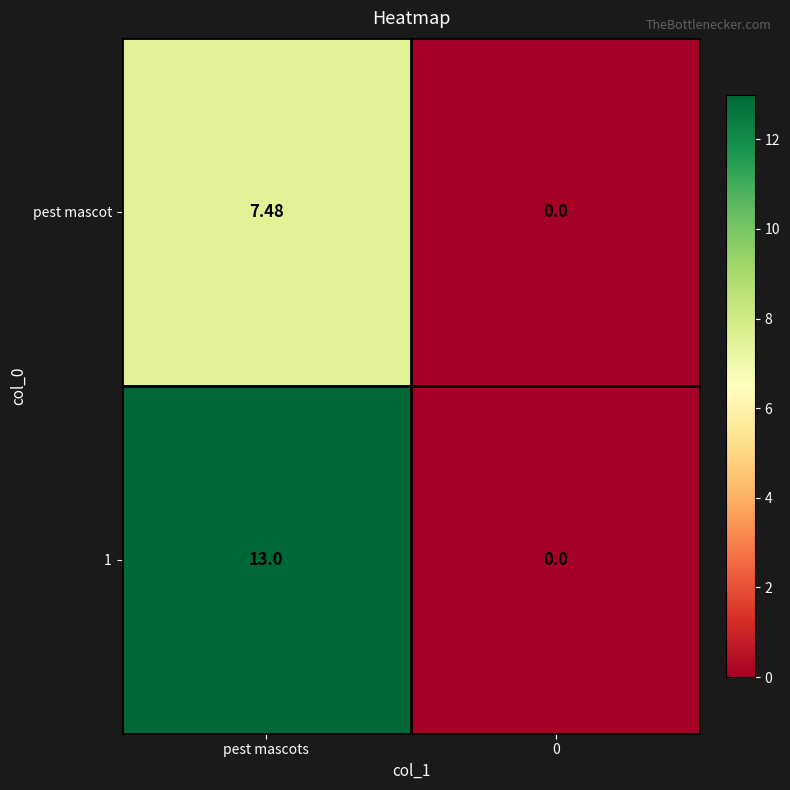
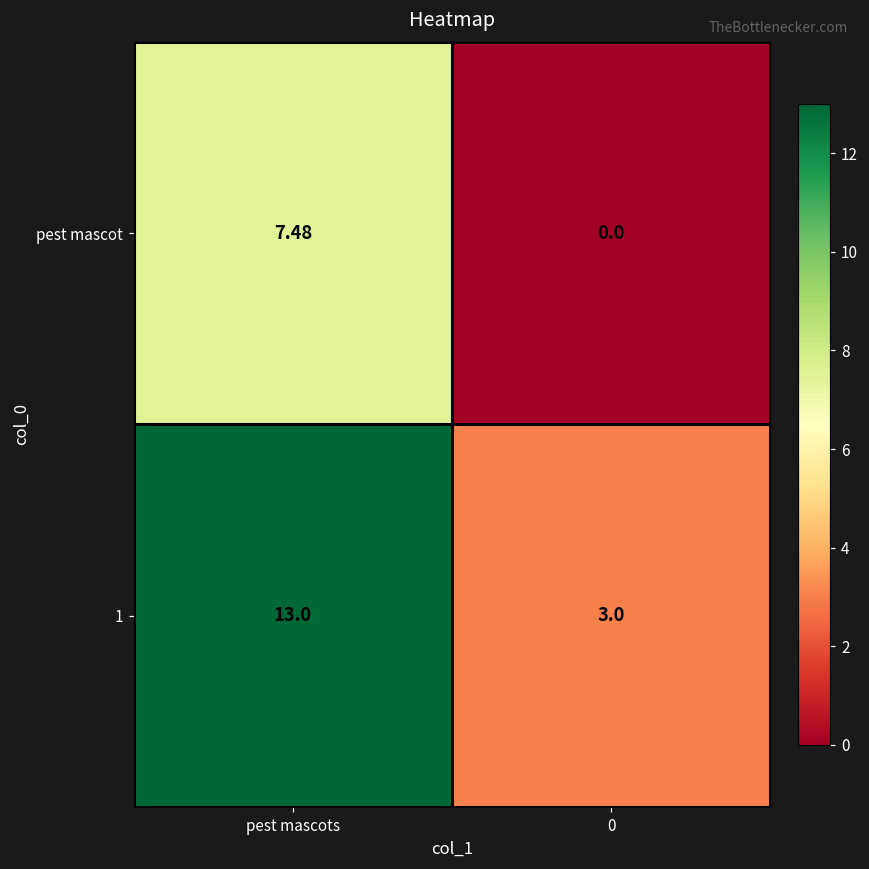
  {
    "pest mascot": {
      "pest mascots": 7.48,
      "0": 0.0
    },
    "1": {
      "pest mascots": 13.0,
-     "0": 0.0
+     "0": 3.0
    }
  }
